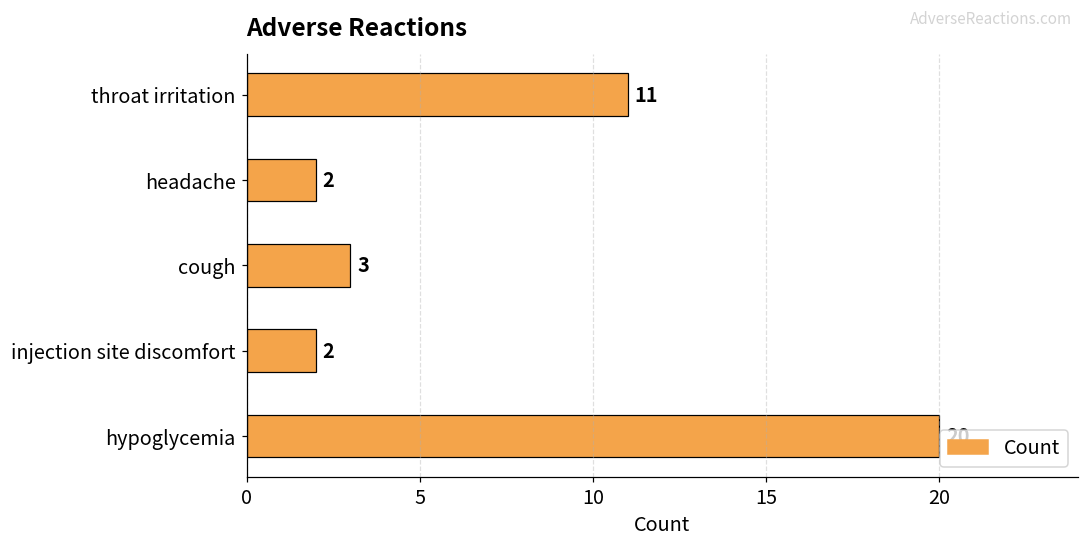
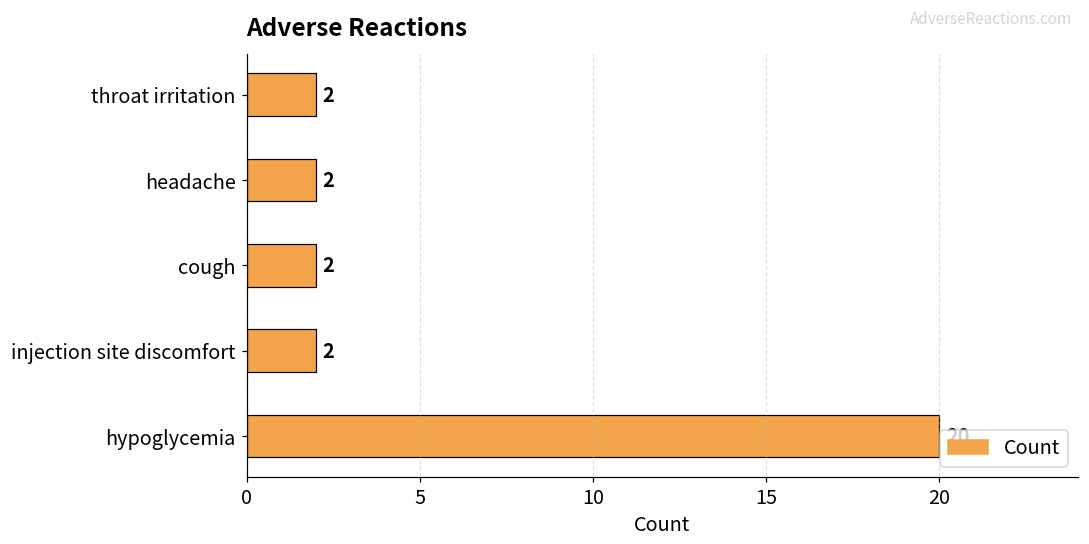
  {
-   "throat irritation": 11,
+   "throat irritation": 2,
    "headache": 2,
-   "cough": 3,
+   "cough": 2,
    "injection site discomfort": 2
  }
